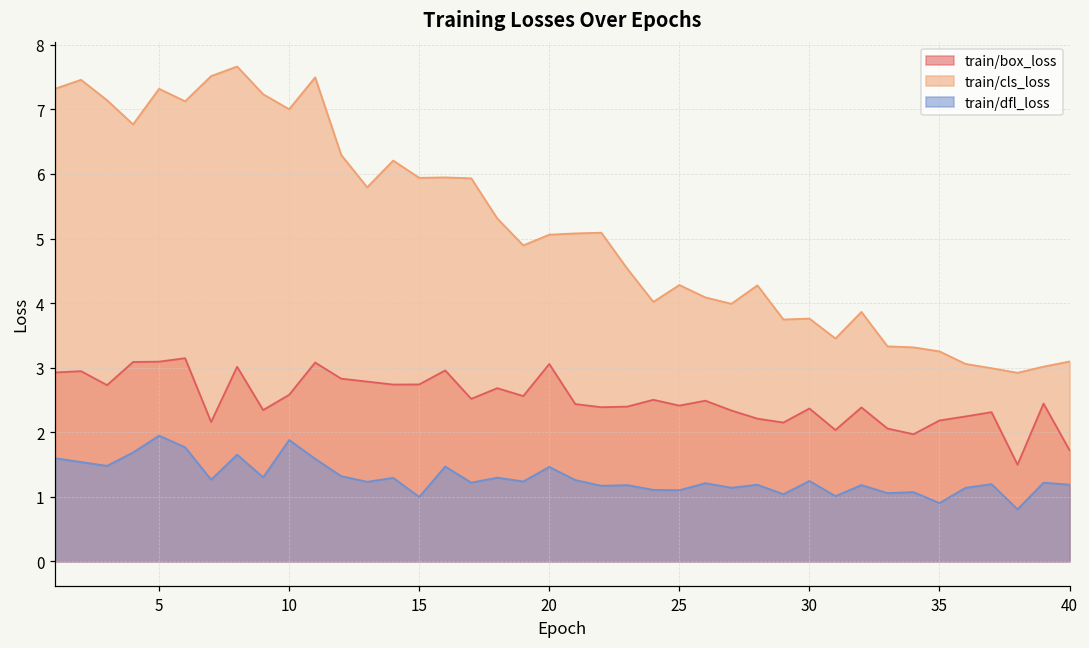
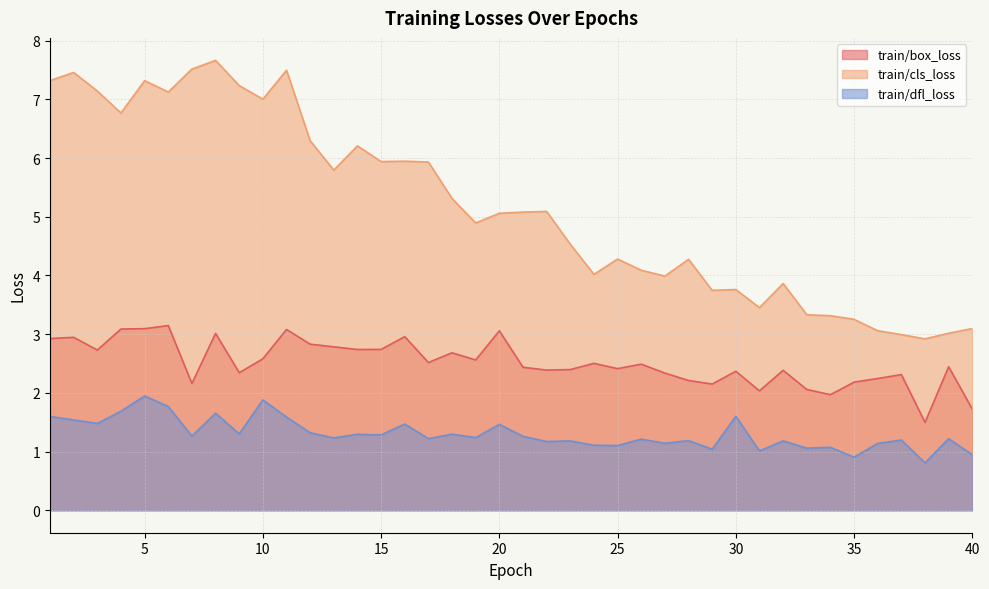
  {
    "train/dfl_loss": {
      "5": 1.9,
      "10": 1.9,
-     "15": 1.0,
+     "15": 1.3,
      "20": 1.5,
      "25": 1.1,
-     "30": 1.2,
+     "30": 1.6,
      "35": 0.9,
-     "40": 1.2
+     "40": 0.9
    }
  }
